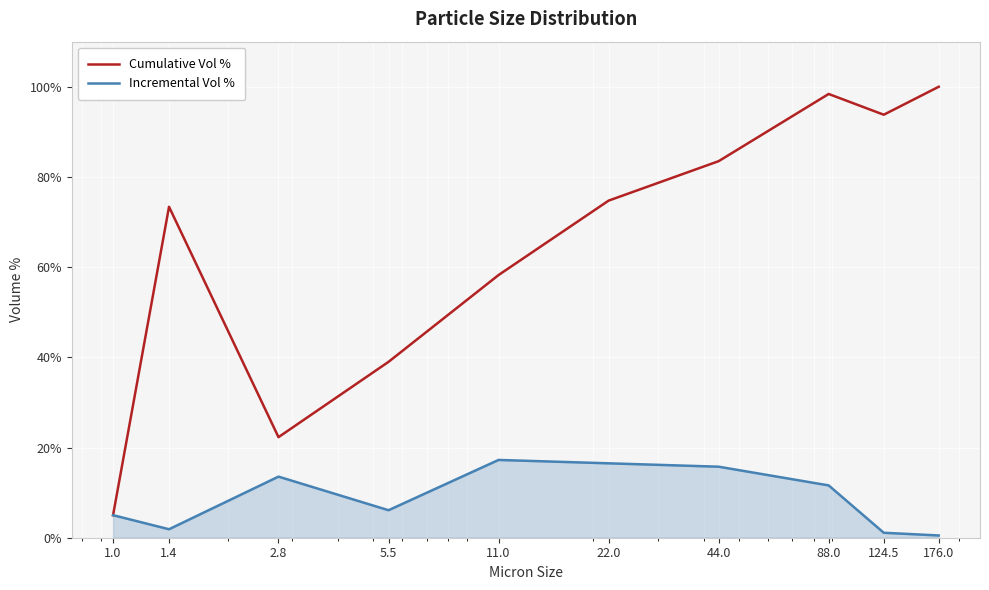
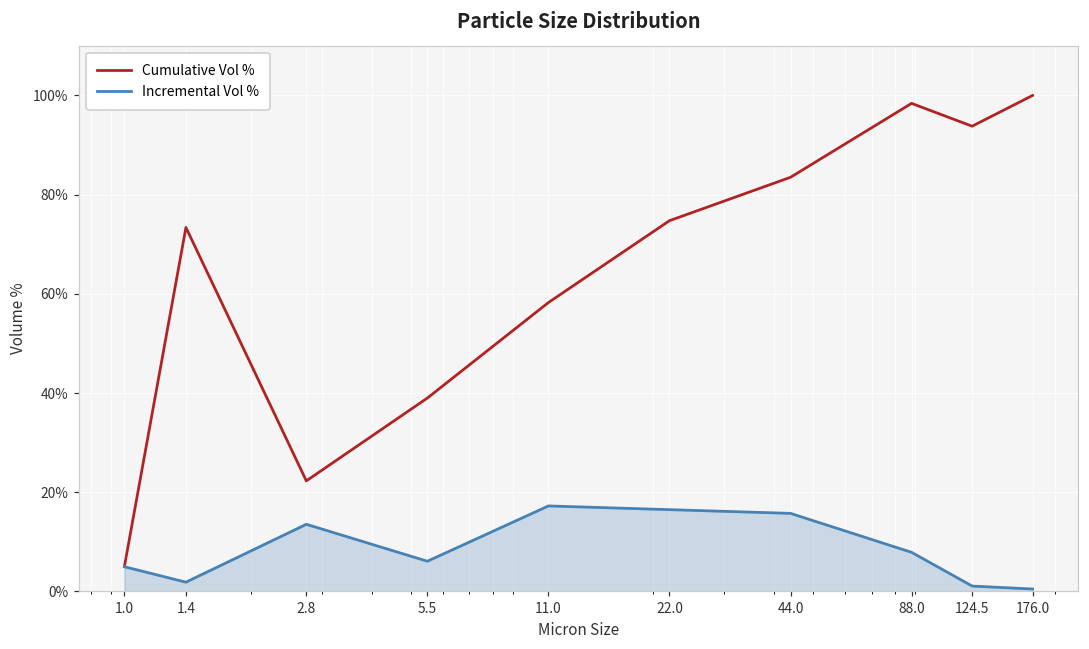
  {
    "Cumulative Vol %": {
      "1.4": "73%",
      "2.8": "22%",
      "5.5": "39%",
      "11.0": "58%",
      "22.0": "75%",
      "44.0": "84%",
      "88.0": "98%",
      "124.5": "94%",
      "176.0": "100%"
    },
    "Incremental Vol %": {
      "1.4": "2%",
      "2.8": "14%",
      "5.5": "6%",
      "11.0": "17%",
      "22.0": "17%",
      "44.0": "16%",
-     "88.0": "12%",
+     "88.0": "8%",
      "124.5": "1%",
      "176.0": "1%"
    }
  }
